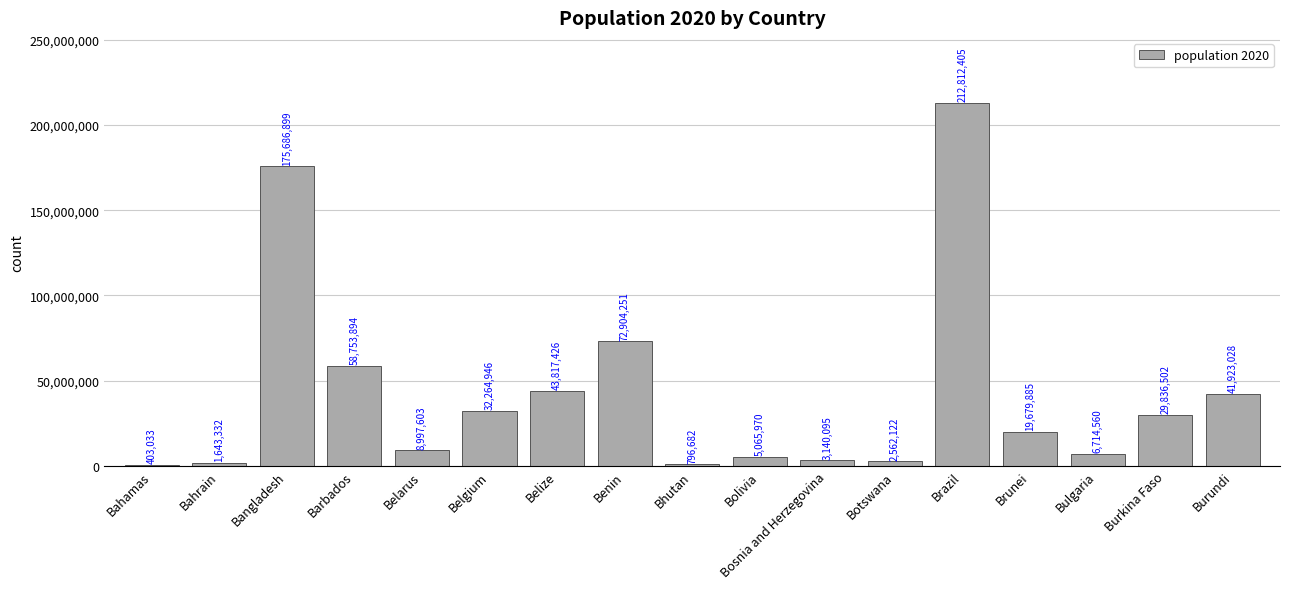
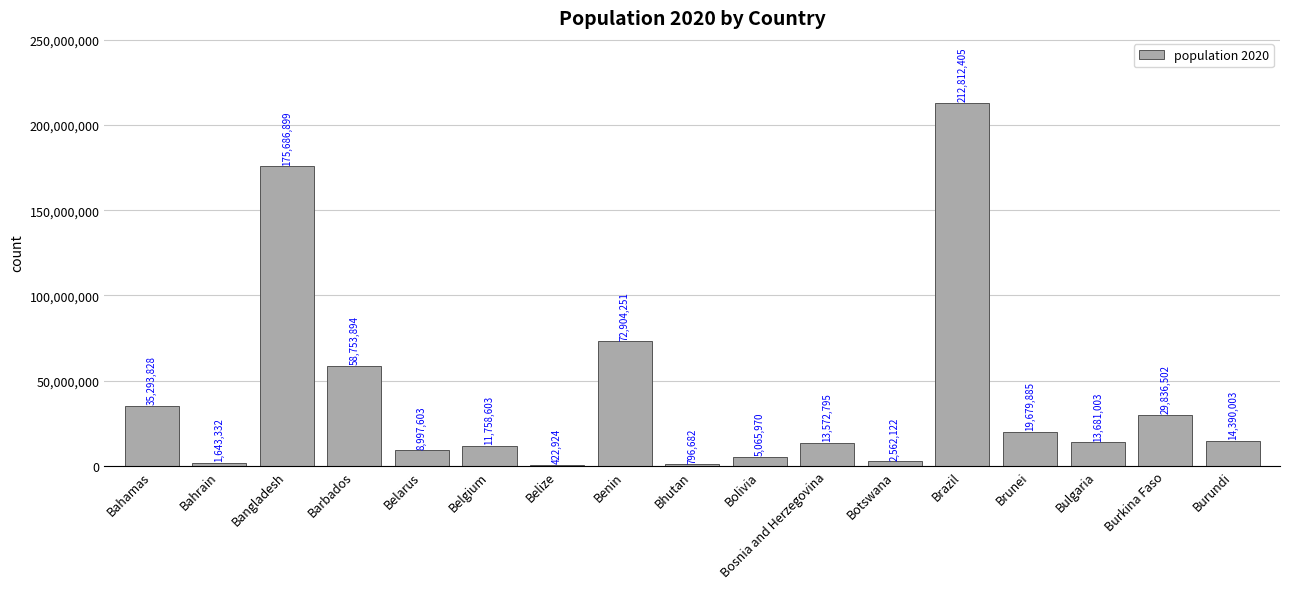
  {
-   "Bahamas": "403,033",
+   "Bahamas": "35,293,828",
    "Bahrain": "1,643,332",
    "Bangladesh": "175,686,899",
    "Barbados": "58,753,894",
    "Belarus": "8,997,603",
-   "Belgium": "32,264,946",
-   "Belize": "43,817,426",
+   "Belgium": "11,758,603",
+   "Belize": "422,924",
    "Benin": "72,904,251",
    "Bhutan": "796,682",
    "Bolivia": "5,065,970",
-   "Bosnia and Herzegovina": "3,140,095",
+   "Bosnia and Herzegovina": "13,572,795",
    "Botswana": "2,562,122",
    "Brazil": "212,812,405",
    "Brunei": "19,679,885",
-   "Bulgaria": "6,714,560",
+   "Bulgaria": "13,681,003",
    "Burkina Faso": "29,836,502",
-   "Burundi": "41,923,028"
+   "Burundi": "14,390,003"
  }
